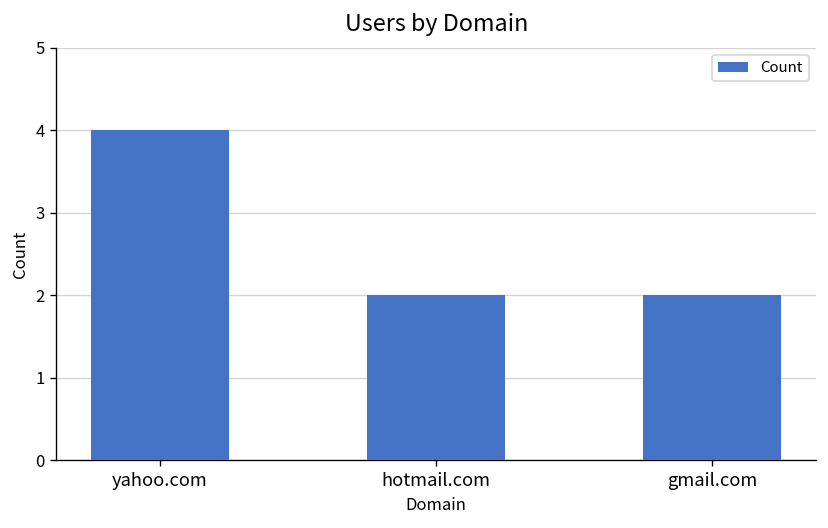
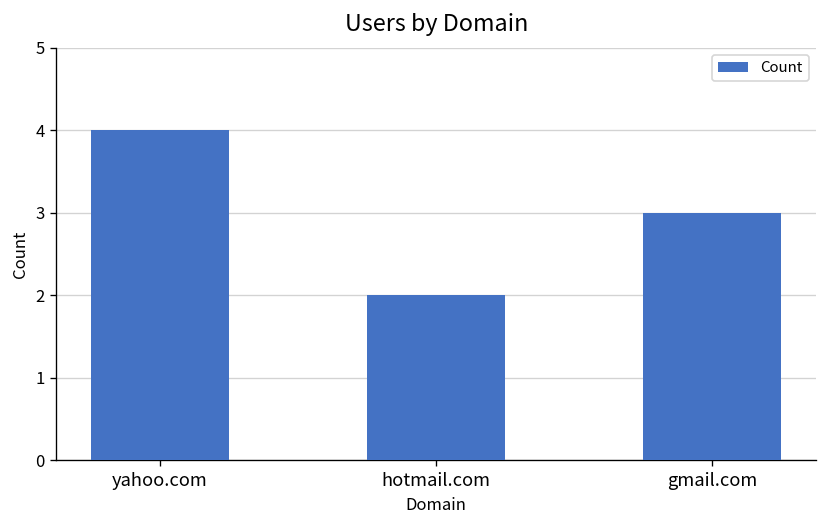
  {
    "yahoo.com": 4,
    "hotmail.com": 2,
-   "gmail.com": 2
+   "gmail.com": 3
  }
